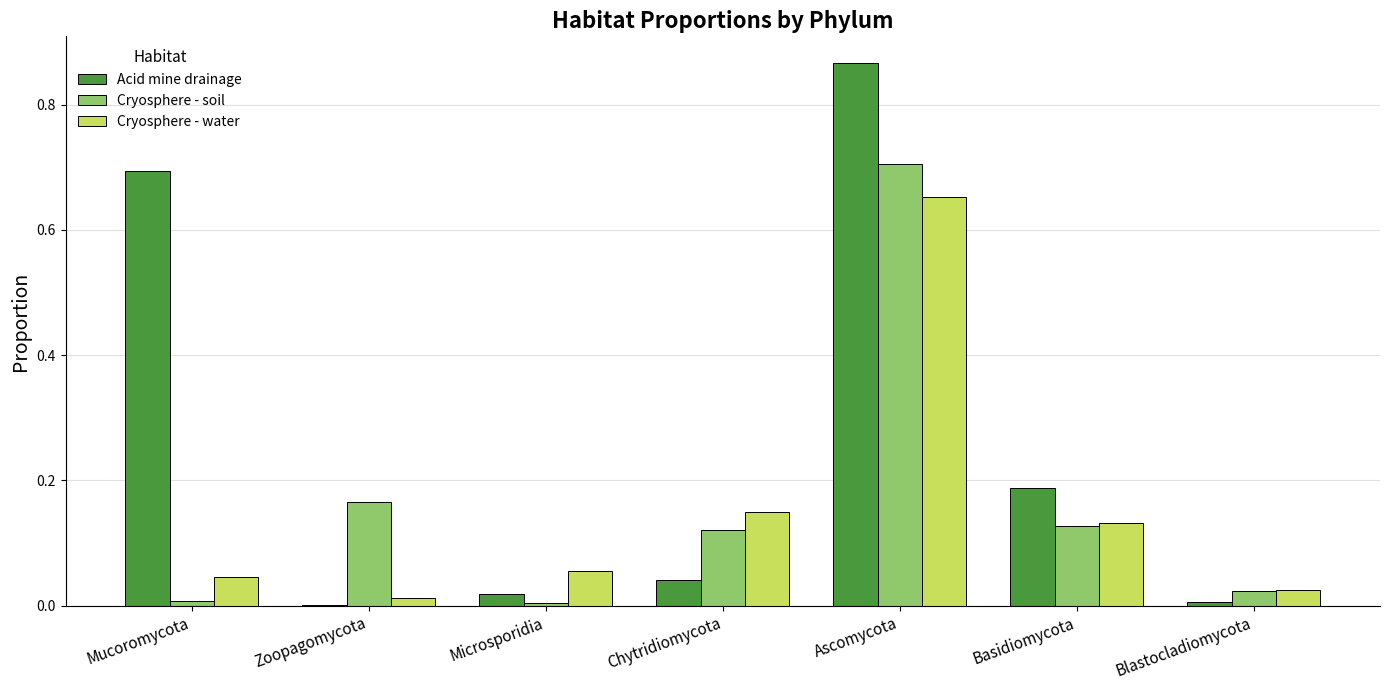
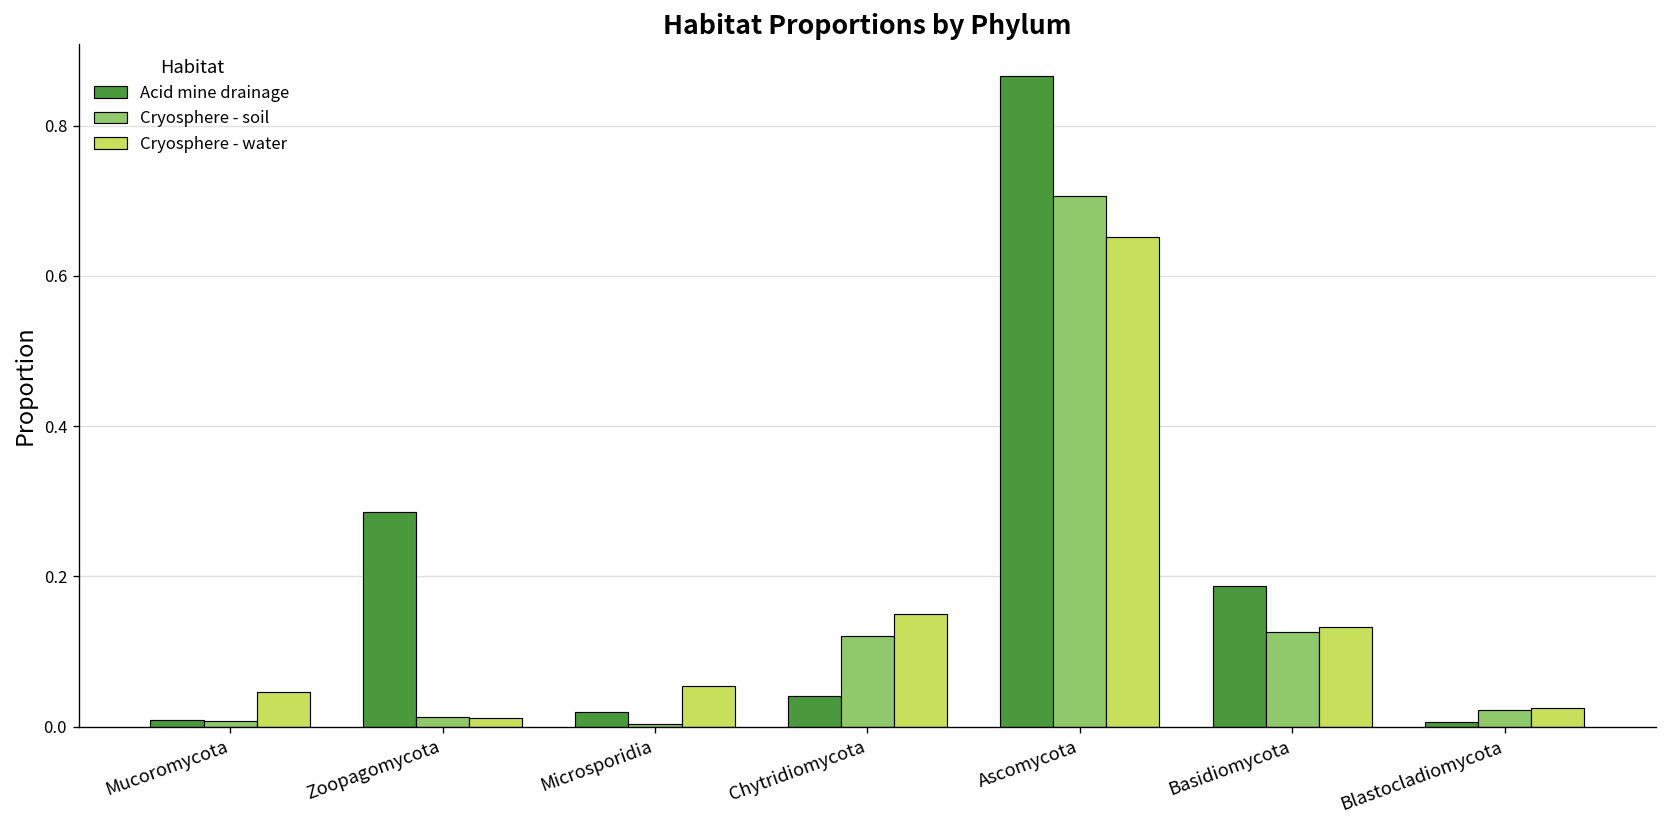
  {
    "Acid mine drainage": {
-     "Mucoromycota": 0.69,
-     "Zoopagomycota": 0.00,
+     "Mucoromycota": 0.01,
+     "Zoopagomycota": 0.29,
      "Microsporidia": 0.02,
      "Chytridiomycota": 0.04,
      "Ascomycota": 0.87,
      "Basidiomycota": 0.19,
      "Blastocladiomycota": 0.01
    },
    "Cryosphere - soil": {
      "Mucoromycota": 0.01,
-     "Zoopagomycota": 0.17,
+     "Zoopagomycota": 0.01,
      "Chytridiomycota": 0.12,
      "Ascomycota": 0.71,
      "Basidiomycota": 0.13,
      "Blastocladiomycota": 0.02
    },
    "Cryosphere - water": {
      "Mucoromycota": 0.05,
      "Zoopagomycota": 0.01,
      "Microsporidia": 0.05,
      "Chytridiomycota": 0.15,
      "Ascomycota": 0.65,
      "Basidiomycota": 0.13,
      "Blastocladiomycota": 0.02
    }
  }
